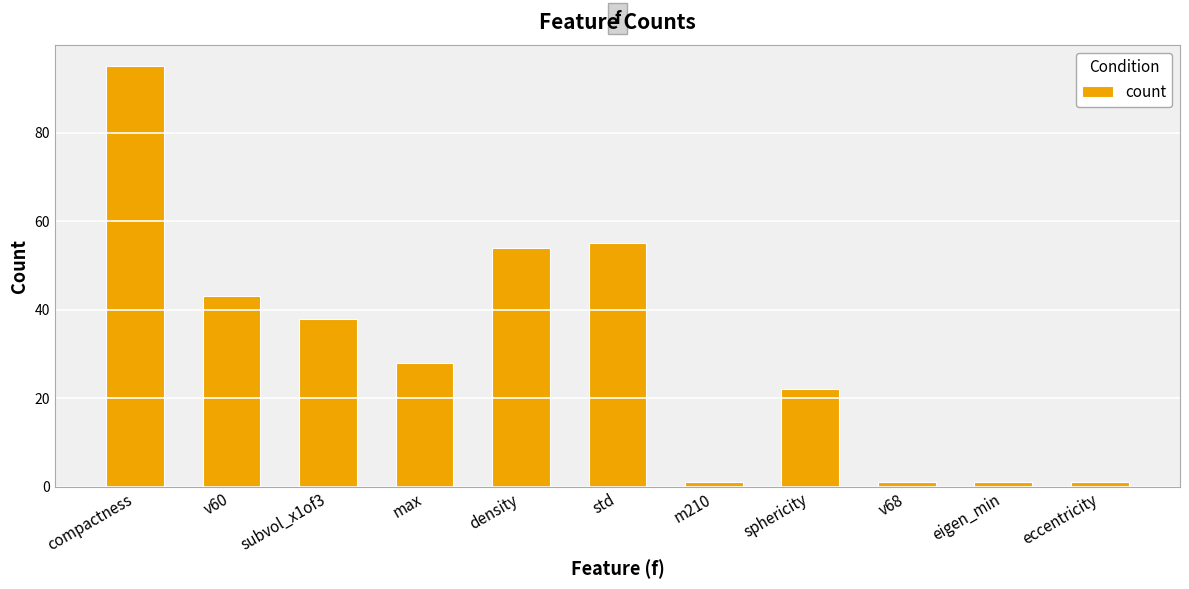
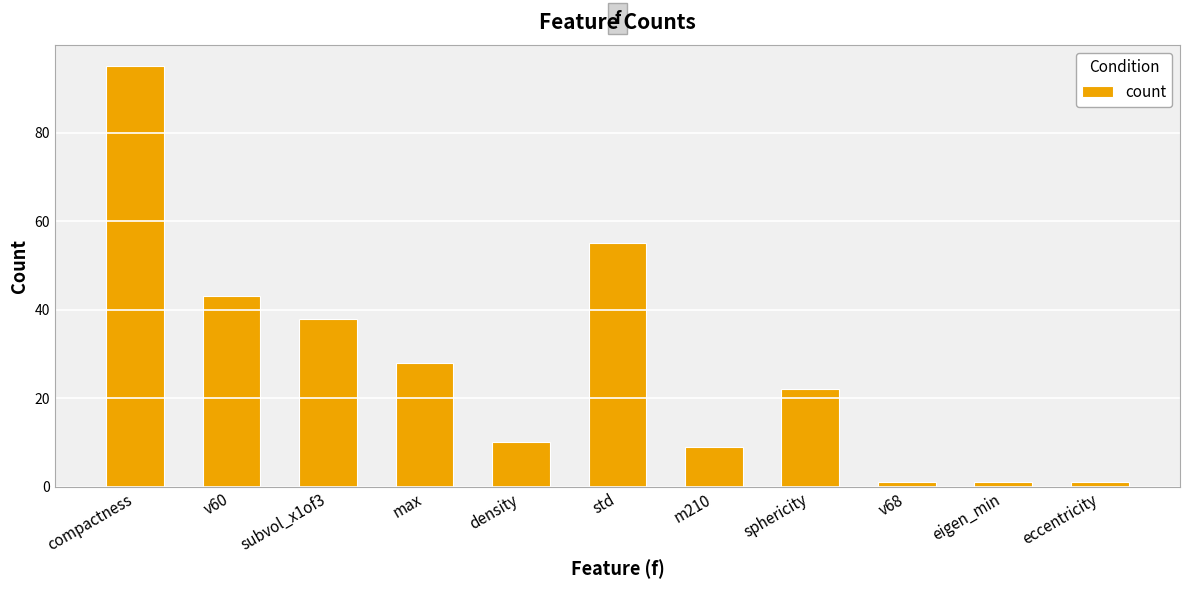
  {
    "compactness": 95,
    "v60": 43,
    "subvol_x1of3": 38,
    "max": 28,
-   "density": 54,
+   "density": 10,
    "std": 55,
-   "m210": 1,
+   "m210": 9,
    "sphericity": 22,
    "v68": 1,
    "eigen_min": 1,
    "eccentricity": 1
  }
